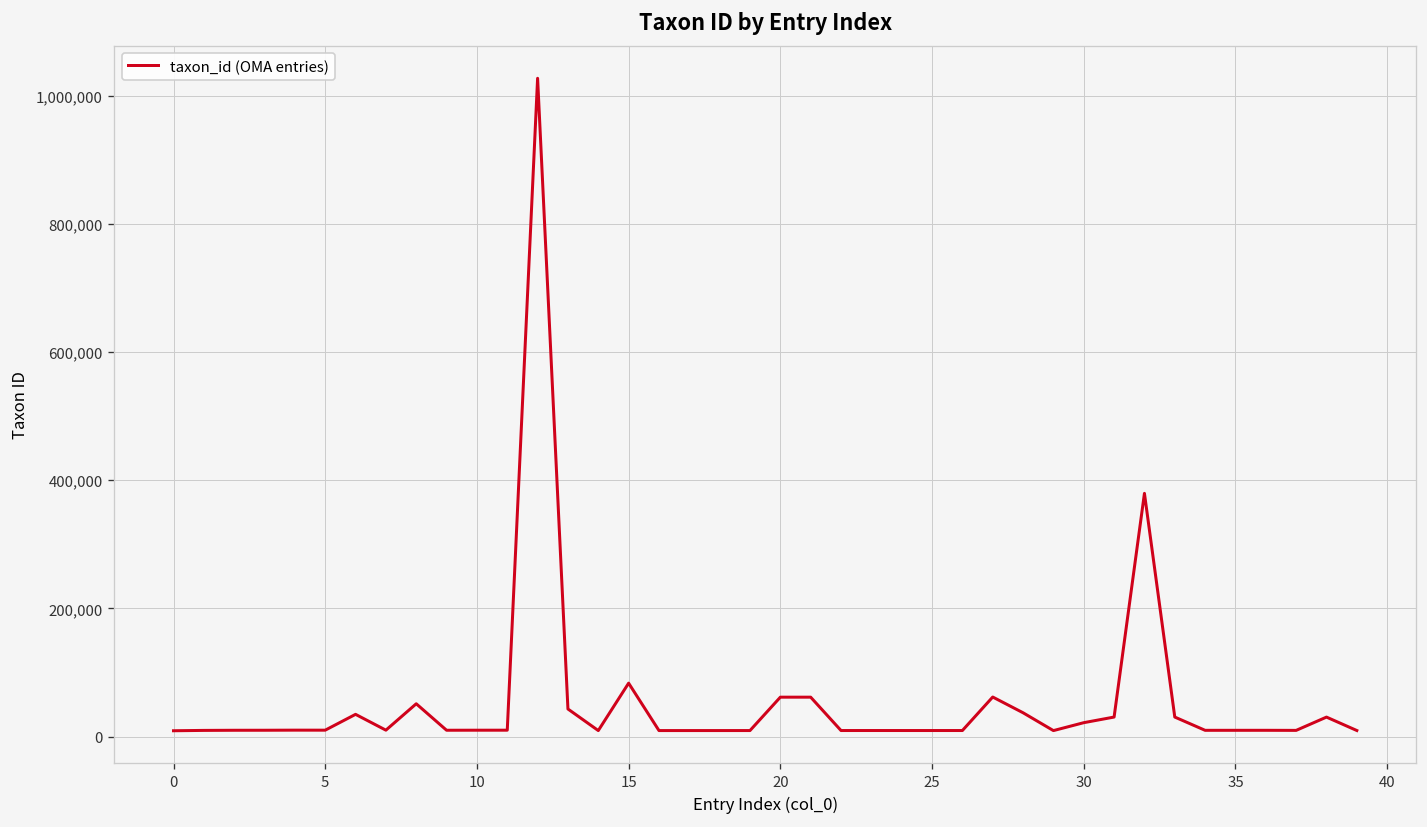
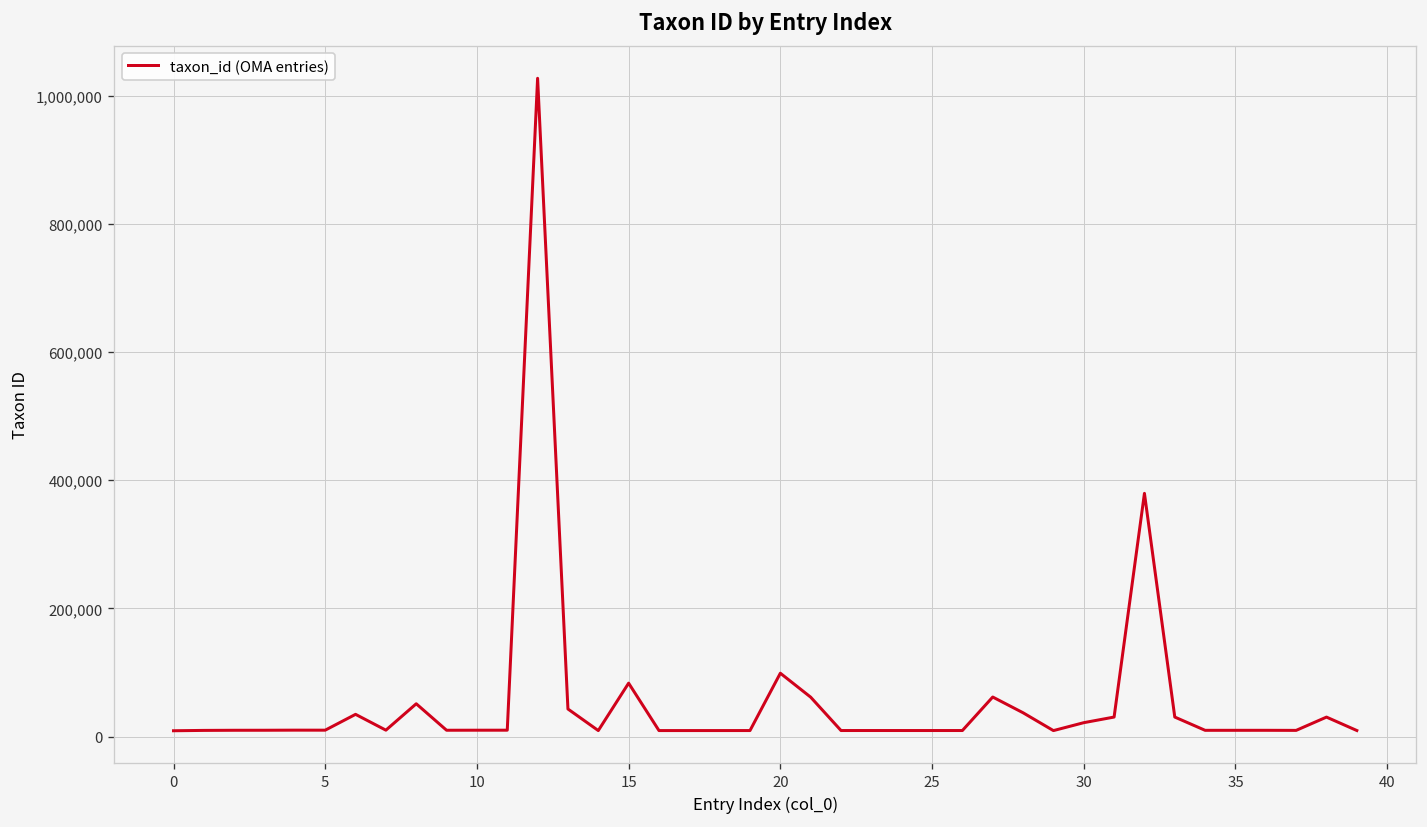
  {
    "0": "10,000",
    "5": "10,000",
    "10": "10,000",
    "15": "80,000",
-   "20": "60,000",
+   "20": "100,000",
    "25": "10,000",
    "30": "20,000",
    "35": "10,000"
  }
